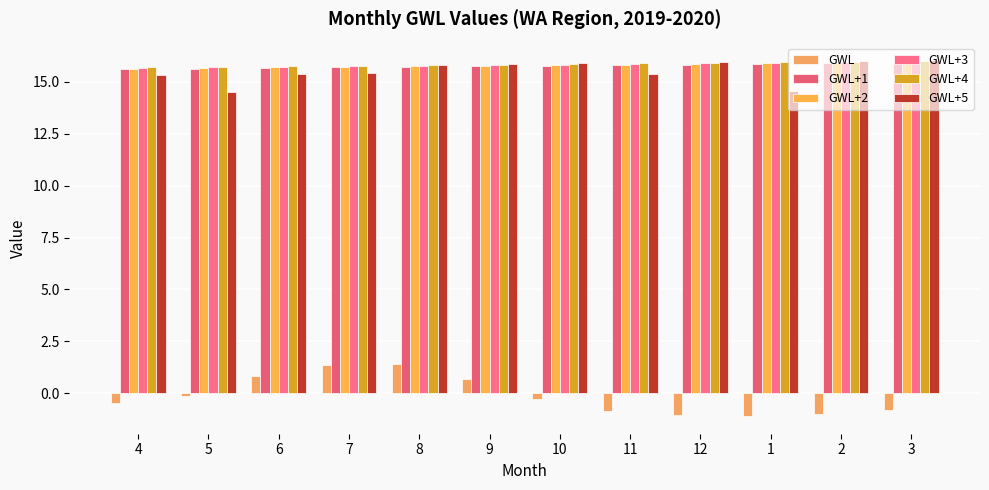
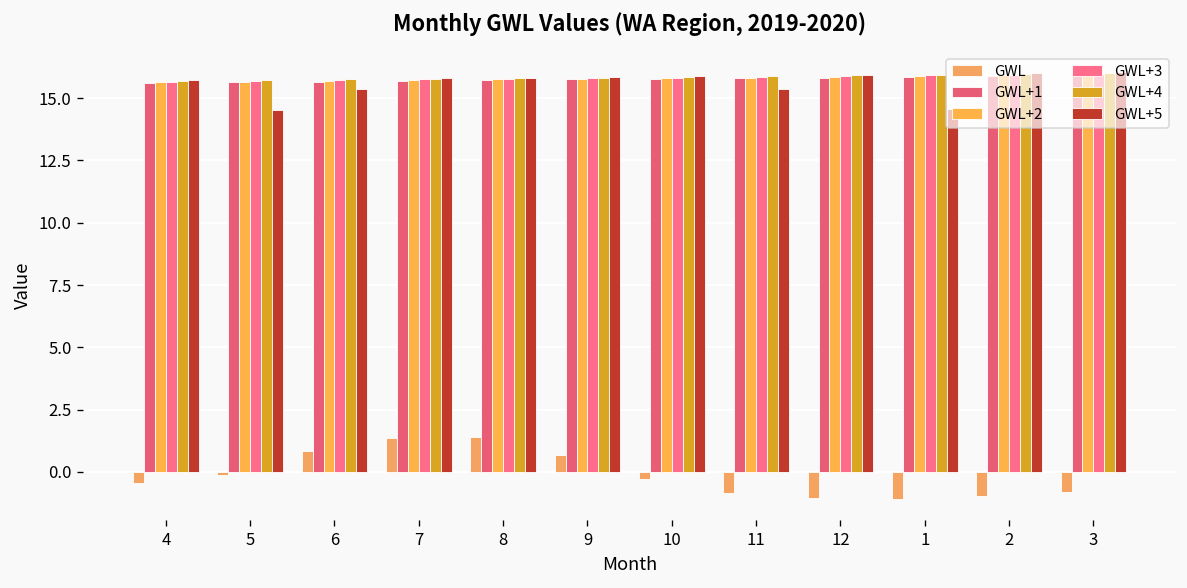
  {
    "GWL+5": {
-     "4": 15.3,
+     "4": 15.7,
      "5": 14.5,
      "6": 15.4,
-     "7": 15.4,
+     "7": 15.8,
      "8": 15.8,
      "9": 15.9,
      "10": 15.9,
      "11": 15.4,
      "12": 15.9
    }
  }
